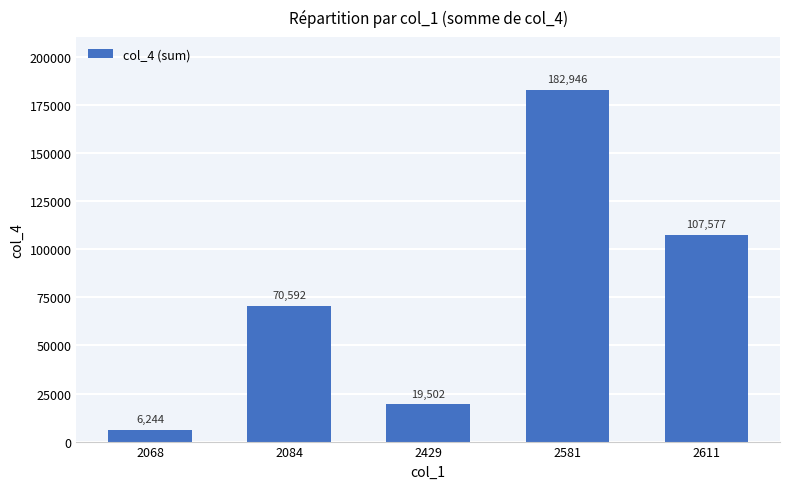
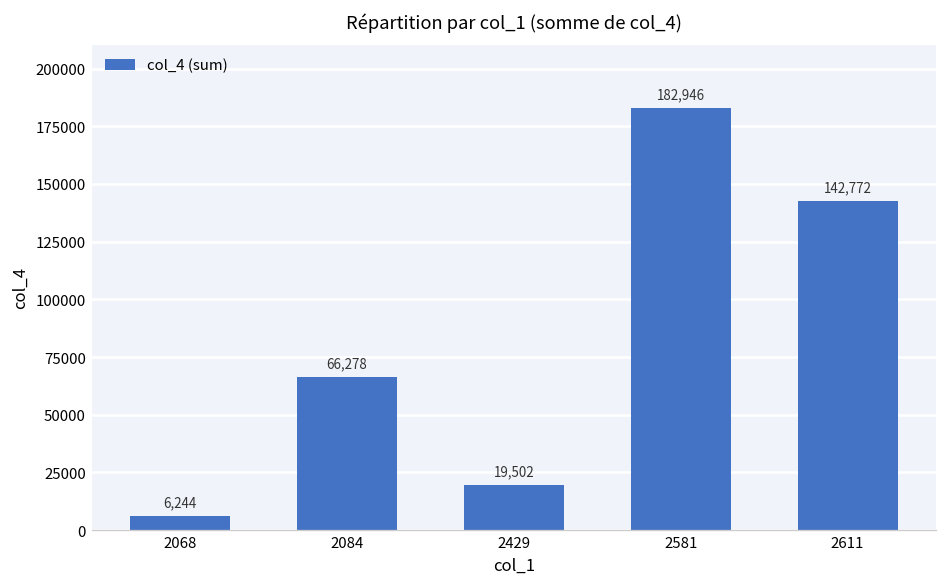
  {
    "2068": "6,244",
-   "2084": "70,592",
+   "2084": "66,278",
    "2429": "19,502",
    "2581": "182,946",
-   "2611": "107,577"
+   "2611": "142,772"
  }
